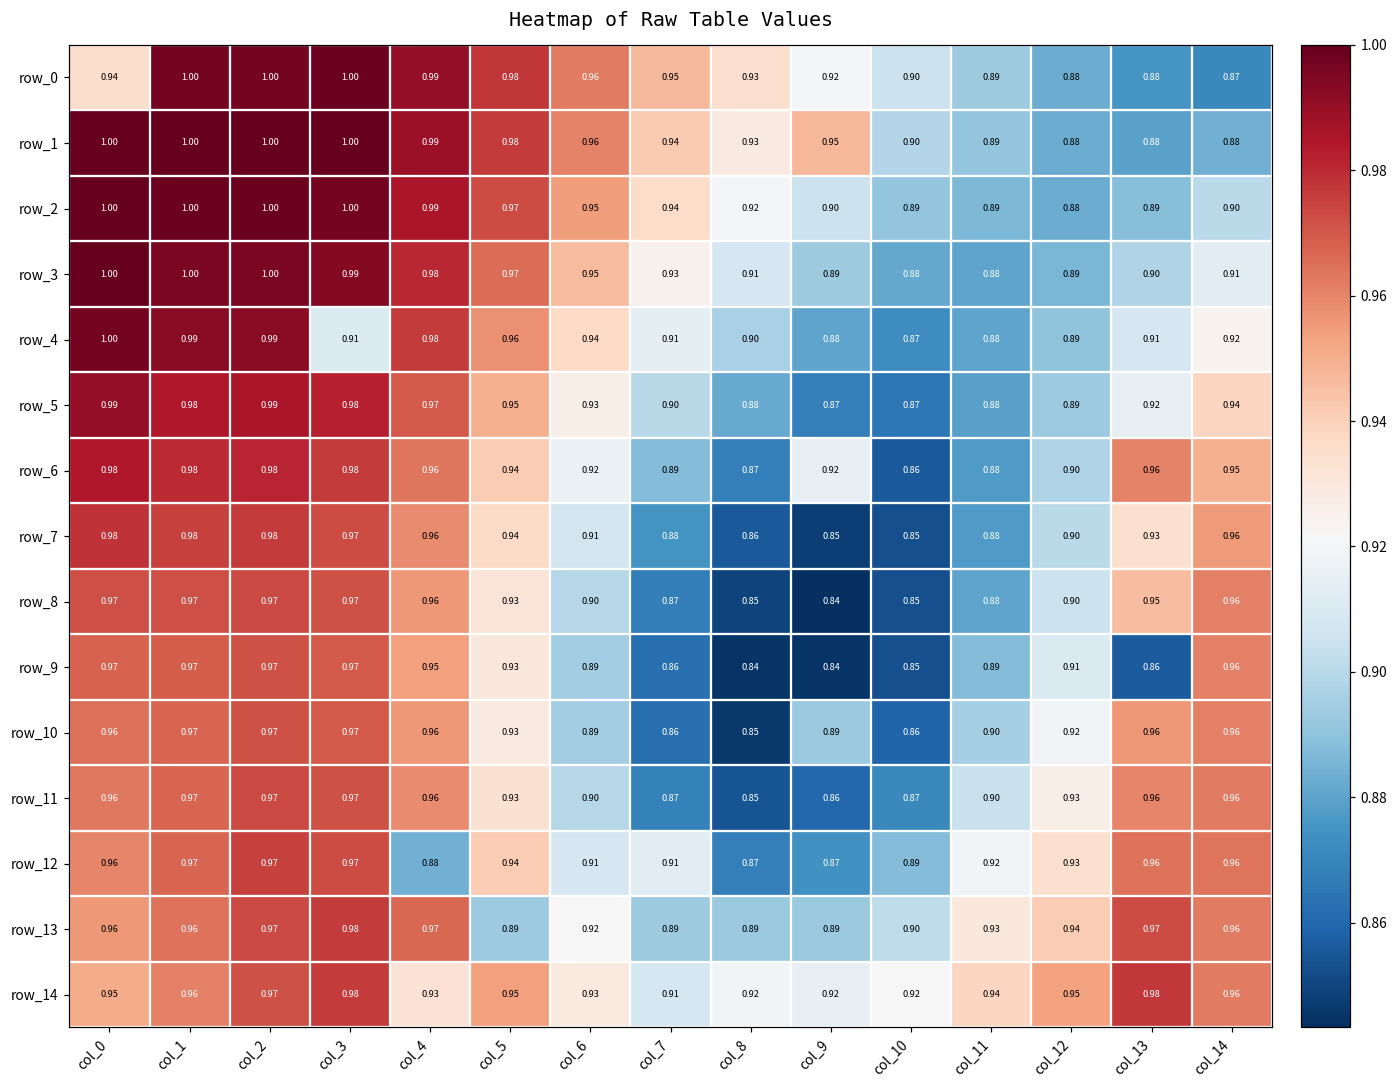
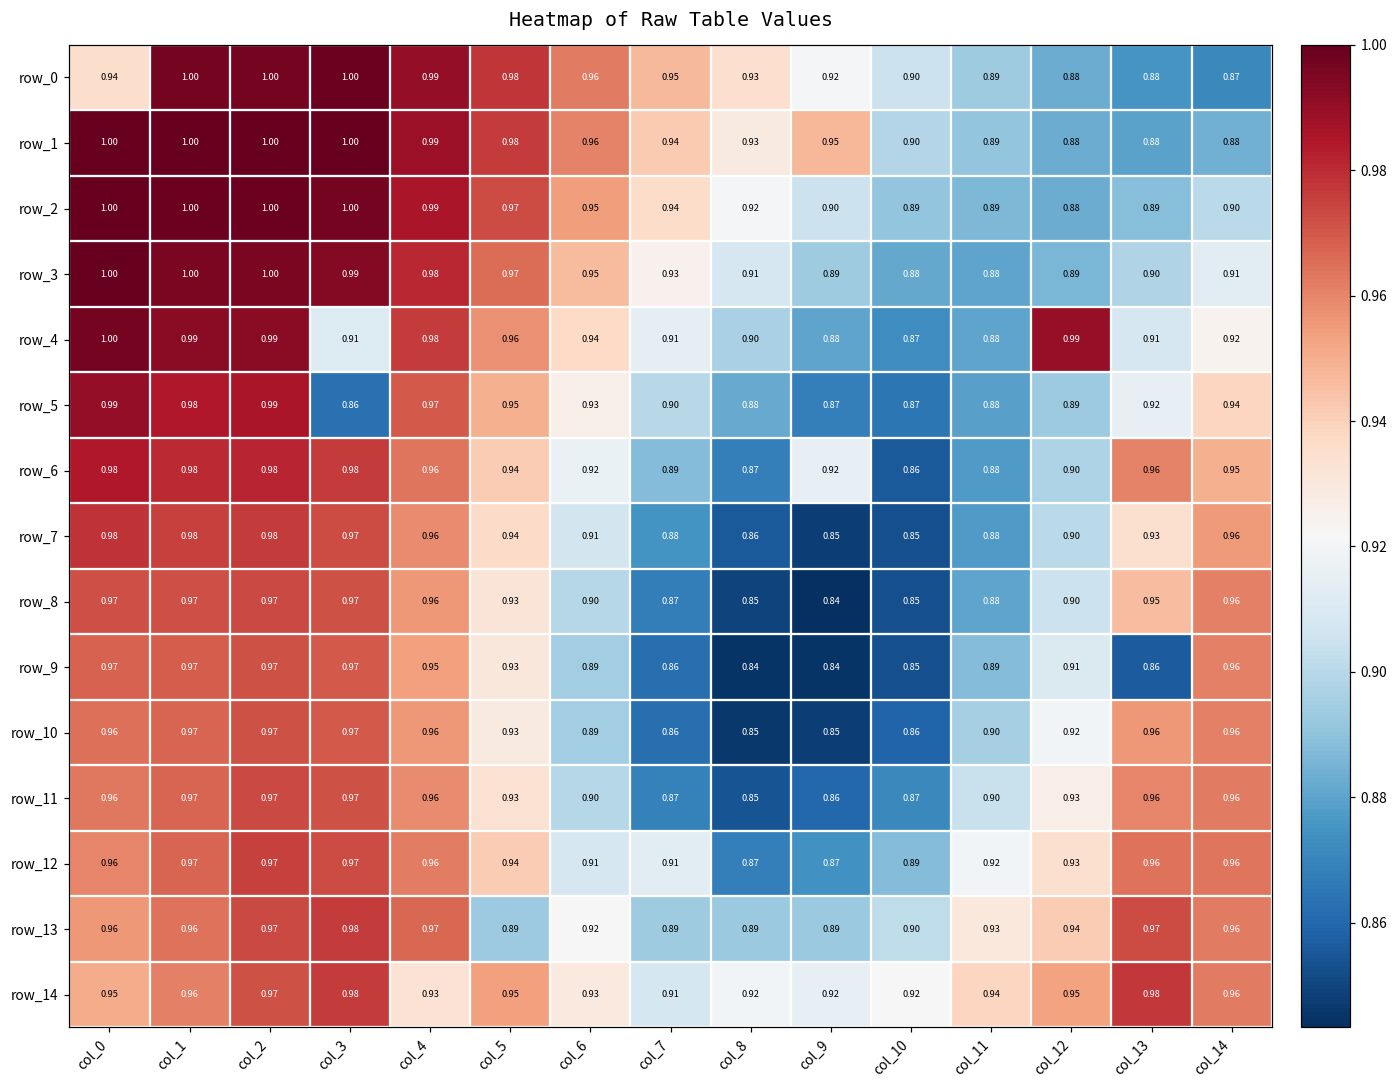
  {
    "row_4": {
      "col_0": 1.00,
      "col_1": 0.99,
      "col_2": 0.99,
      "col_3": 0.91,
      "col_4": 0.98,
      "col_5": 0.96,
      "col_6": 0.94,
      "col_7": 0.91,
      "col_8": 0.90,
      "col_9": 0.88,
      "col_10": 0.87,
      "col_11": 0.88,
-     "col_12": 0.89,
+     "col_12": 0.99,
      "col_13": 0.91,
      "col_14": 0.92
    },
    "row_5": {
      "col_0": 0.99,
      "col_1": 0.98,
      "col_2": 0.99,
-     "col_3": 0.98,
+     "col_3": 0.86,
      "col_4": 0.97,
      "col_5": 0.95,
      "col_6": 0.93,
      "col_7": 0.90,
      "col_8": 0.88,
      "col_9": 0.87,
      "col_10": 0.87,
      "col_11": 0.88,
      "col_12": 0.89,
      "col_13": 0.92,
      "col_14": 0.94
    },
    "row_10": {
      "col_0": 0.96,
      "col_1": 0.97,
      "col_2": 0.97,
      "col_3": 0.97,
      "col_4": 0.96,
      "col_5": 0.93,
      "col_6": 0.89,
      "col_7": 0.86,
      "col_8": 0.85,
-     "col_9": 0.89,
+     "col_9": 0.85,
      "col_10": 0.86,
      "col_11": 0.90,
      "col_12": 0.92,
      "col_13": 0.96,
      "col_14": 0.96
    },
    "row_12": {
      "col_0": 0.96,
      "col_1": 0.97,
      "col_2": 0.97,
      "col_3": 0.97,
-     "col_4": 0.88,
+     "col_4": 0.96,
      "col_5": 0.94,
      "col_6": 0.91,
      "col_7": 0.91,
      "col_8": 0.87,
      "col_9": 0.87,
      "col_10": 0.89,
      "col_11": 0.92,
      "col_12": 0.93,
      "col_13": 0.96,
      "col_14": 0.96
    }
  }
